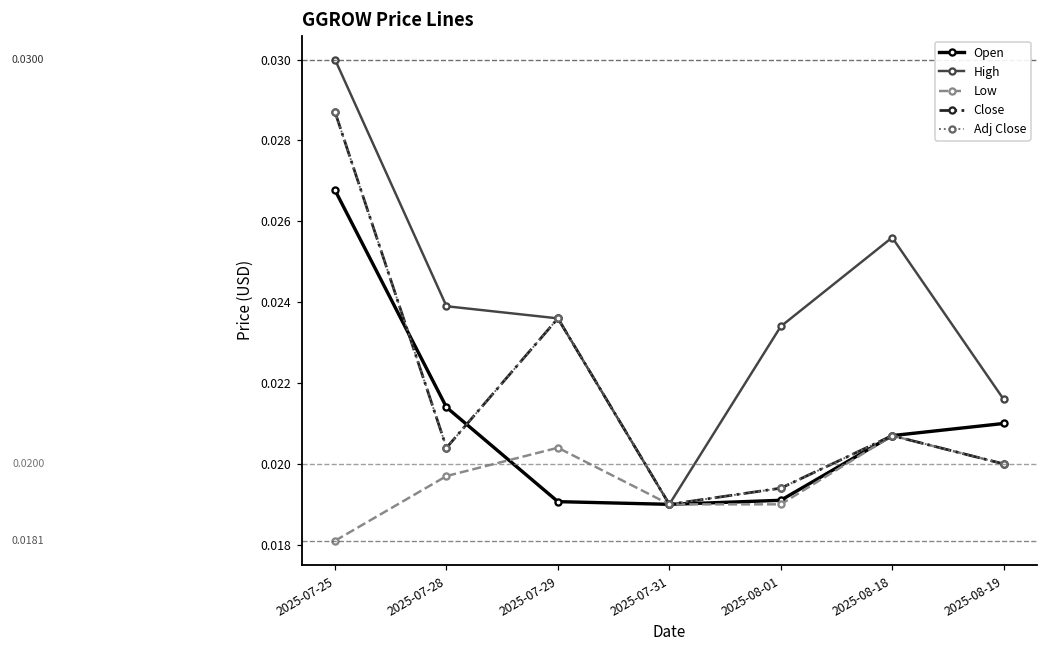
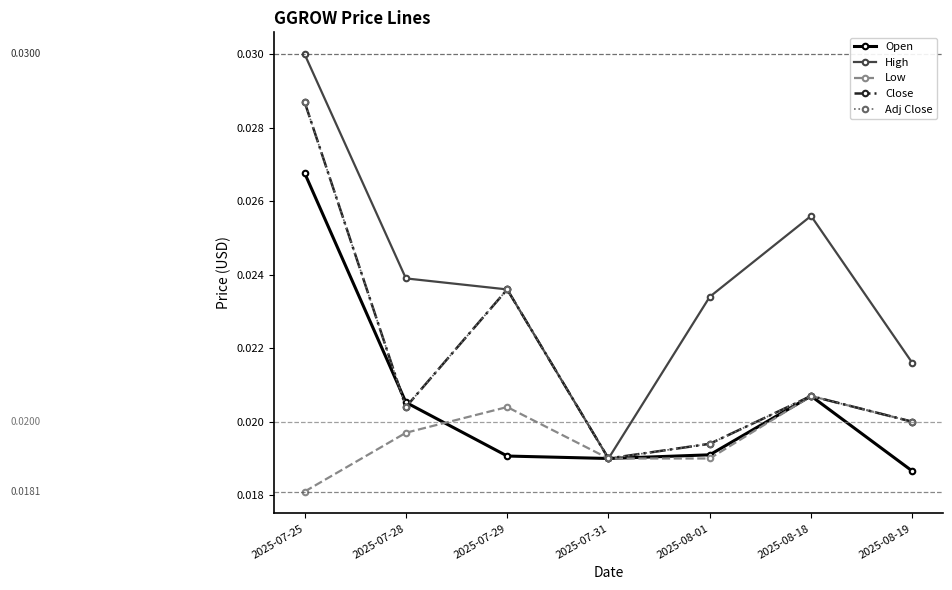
  {
    "Open": {
      "2025-07-25": 0.0268,
-     "2025-07-28": 0.0214,
+     "2025-07-28": 0.0205,
      "2025-07-29": 0.0191,
      "2025-08-01": 0.0191,
-     "2025-08-19": 0.0210
+     "2025-08-19": 0.0187
    }
  }
